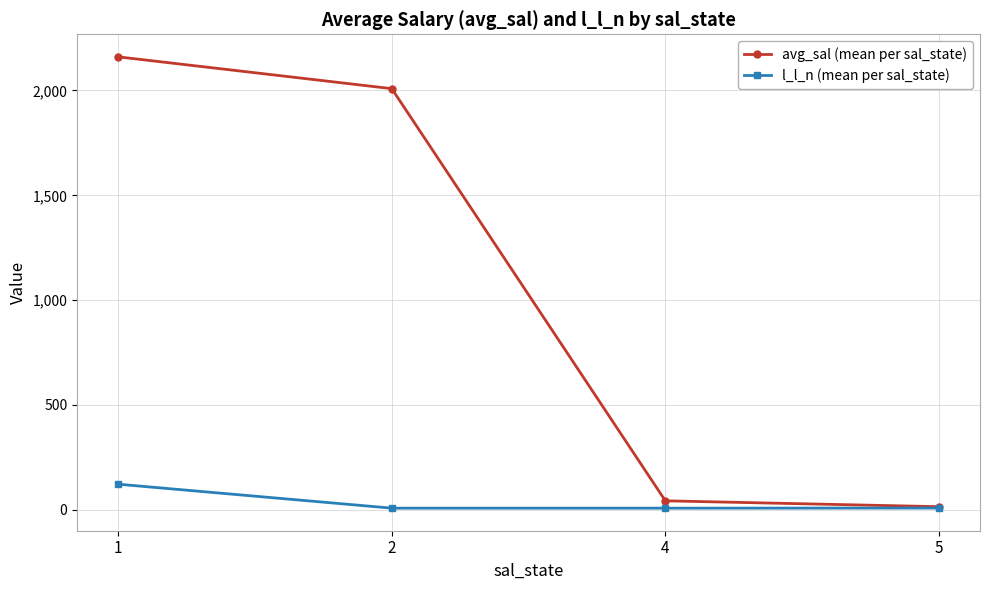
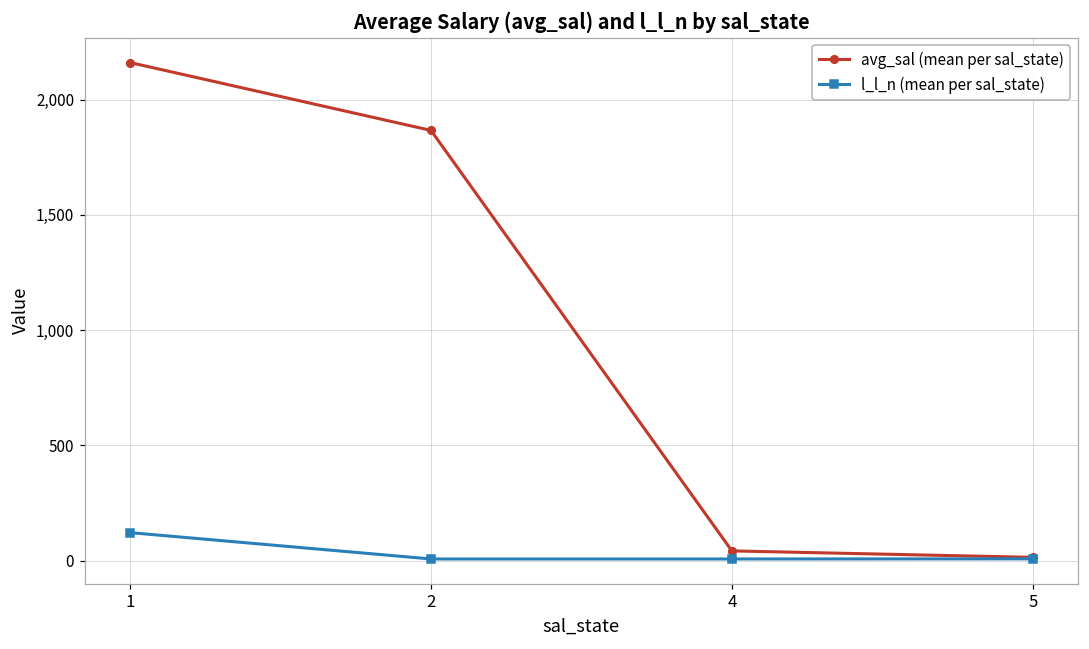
  {
    "avg_sal (mean per sal_state)": {
      "1": "2,160",
-     "2": "2,010",
+     "2": "1,870",
      "4": "40"
    },
    "l_l_n (mean per sal_state)": {
      "1": "120",
      "2": "10",
      "4": "10"
    }
  }
